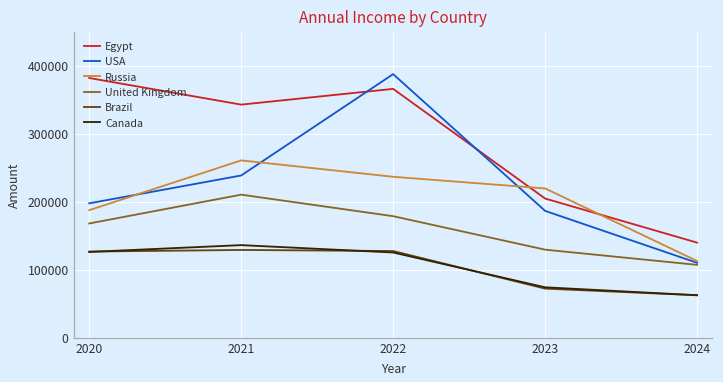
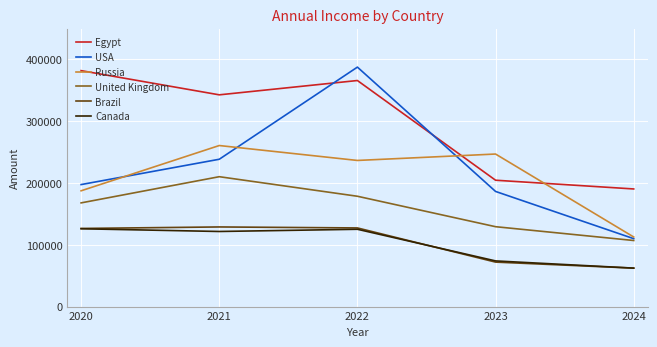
  {
    "Egypt": {
      "2021": 340000,
      "2022": 370000,
      "2023": 200000,
-     "2024": 140000
+     "2024": 190000
    },
    "USA": {
      "2020": 200000,
      "2021": 240000,
      "2022": 390000,
      "2023": 190000
    },
    "Russia": {
      "2020": 190000,
      "2021": 260000,
      "2022": 240000,
-     "2023": 220000
+     "2023": 250000
    },
    "Canada": {
-     "2021": 140000
+     "2021": 120000
    }
  }
